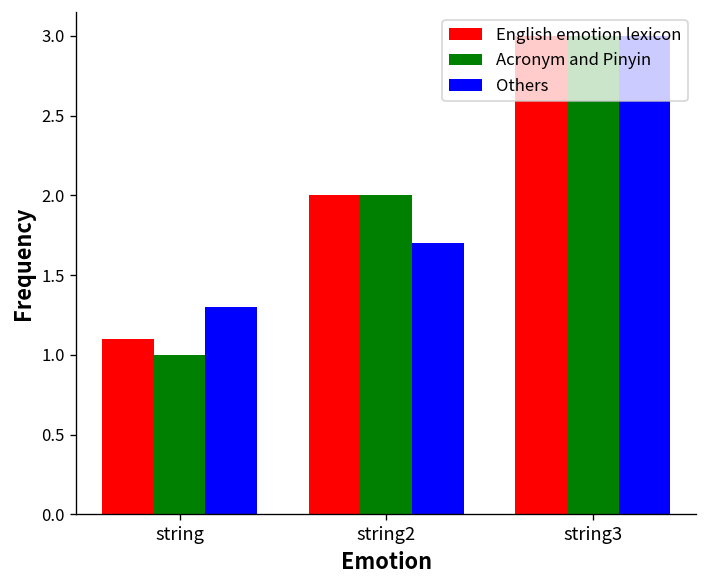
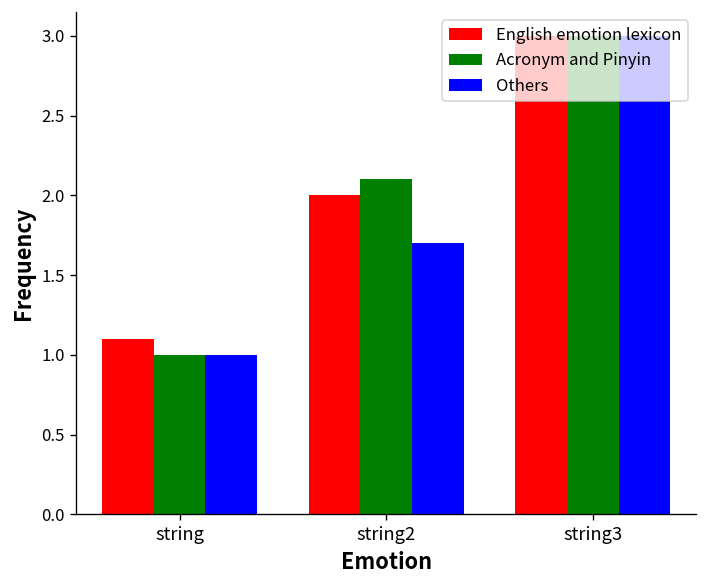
  {
    "English emotion lexicon": {
      "string": 1.1,
      "string2": 2.0
    },
    "Acronym and Pinyin": {
      "string": 1.0,
-     "string2": 2.0
+     "string2": 2.1
    },
    "Others": {
-     "string": 1.3,
+     "string": 1.0,
      "string2": 1.7
    }
  }
